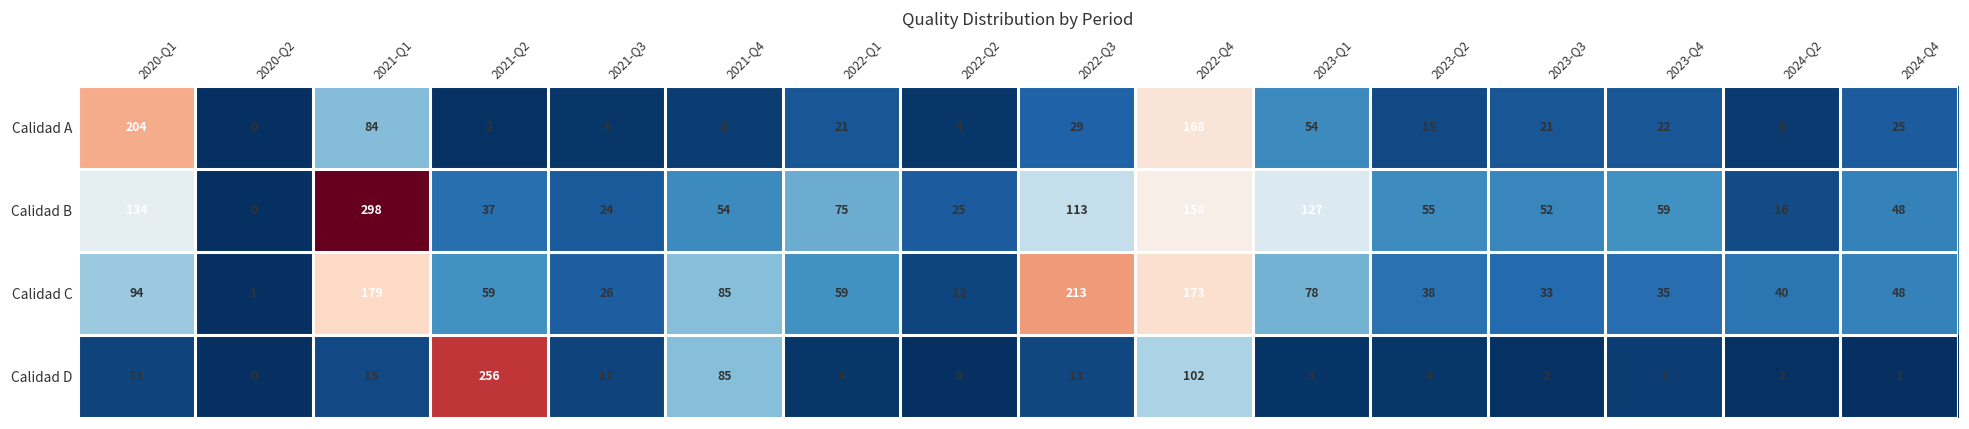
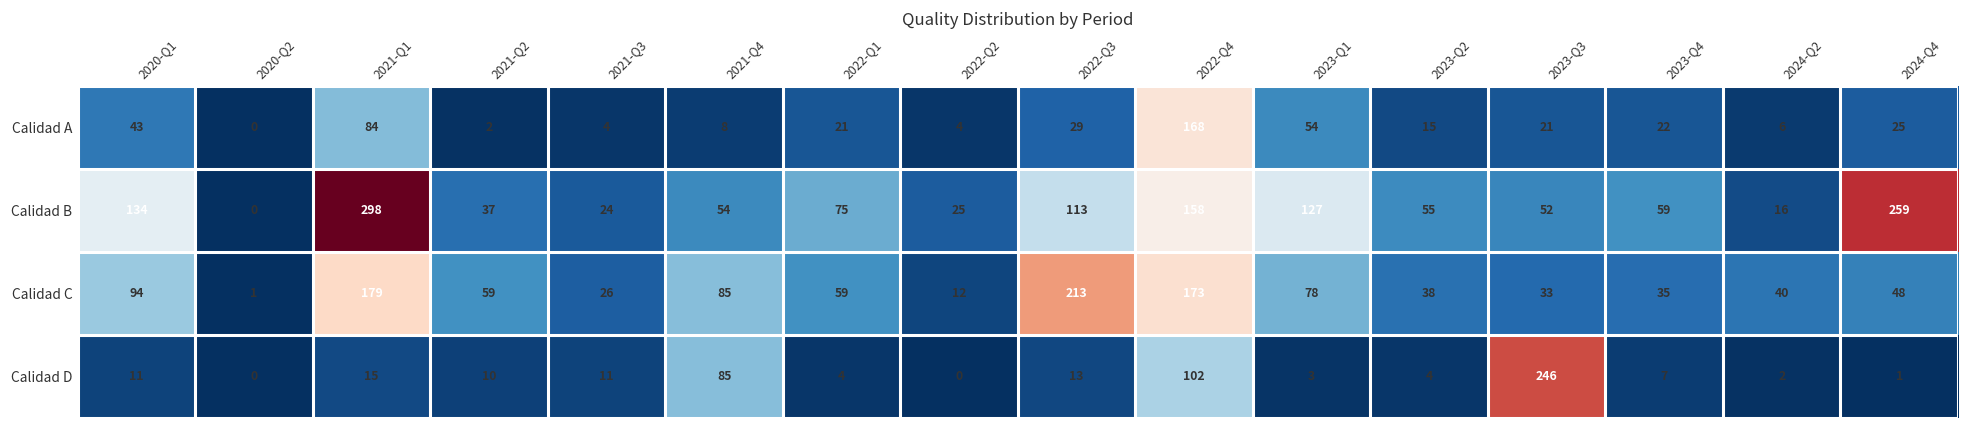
  {
    "Calidad A": {
-     "2020-Q1": 204,
+     "2020-Q1": 43,
      "2021-Q1": 84,
      "2021-Q2": 2,
      "2021-Q3": 4,
      "2021-Q4": 8,
      "2022-Q1": 21,
      "2022-Q2": 4,
      "2022-Q3": 29,
      "2023-Q1": 54,
      "2023-Q2": 15,
      "2023-Q3": 21,
      "2023-Q4": 22,
      "2024-Q2": 6,
      "2024-Q4": 25
    },
    "Calidad B": {
      "2021-Q1": 298,
      "2021-Q2": 37,
      "2021-Q3": 24,
      "2021-Q4": 54,
      "2022-Q1": 75,
      "2022-Q2": 25,
      "2022-Q3": 113,
      "2023-Q2": 55,
      "2023-Q3": 52,
      "2023-Q4": 59,
      "2024-Q2": 16,
-     "2024-Q4": 48
+     "2024-Q4": 259
    },
    "Calidad C": {
      "2020-Q1": 94,
      "2021-Q1": 179,
      "2021-Q2": 59,
      "2021-Q3": 26,
      "2021-Q4": 85,
      "2022-Q1": 59,
      "2022-Q2": 12,
      "2022-Q3": 213,
      "2023-Q1": 78,
      "2023-Q2": 38,
      "2023-Q3": 33,
      "2023-Q4": 35,
      "2024-Q2": 40,
      "2024-Q4": 48
    },
    "Calidad D": {
      "2020-Q1": 11,
      "2021-Q1": 15,
-     "2021-Q2": 256,
+     "2021-Q2": 10,
      "2021-Q3": 11,
      "2021-Q4": 85,
      "2022-Q1": 4,
      "2022-Q3": 13,
      "2022-Q4": 102,
      "2023-Q1": 3,
      "2023-Q2": 4,
-     "2023-Q3": 2,
+     "2023-Q3": 246,
      "2023-Q4": 7,
      "2024-Q2": 2
    }
  }
